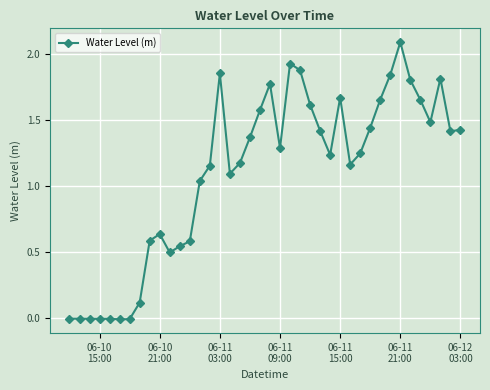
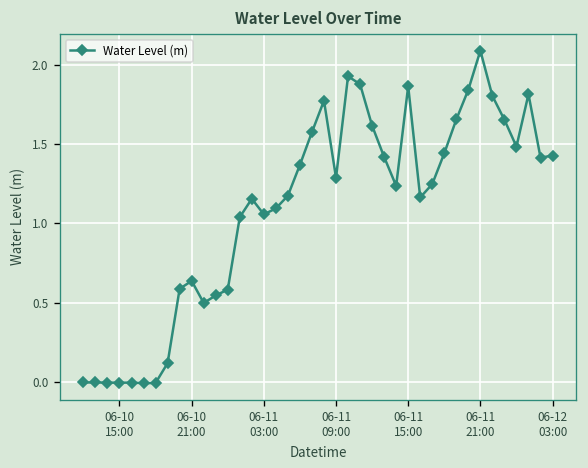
  {
    "06-10 15:00": -0.01,
    "06-10 21:00": 0.64,
-   "06-11 03:00": 1.85,
+   "06-11 03:00": 1.06,
    "06-11 09:00": 1.29,
-   "06-11 15:00": 1.67,
+   "06-11 15:00": 1.87,
    "06-11 21:00": 2.09,
    "06-12 03:00": 1.43
  }
